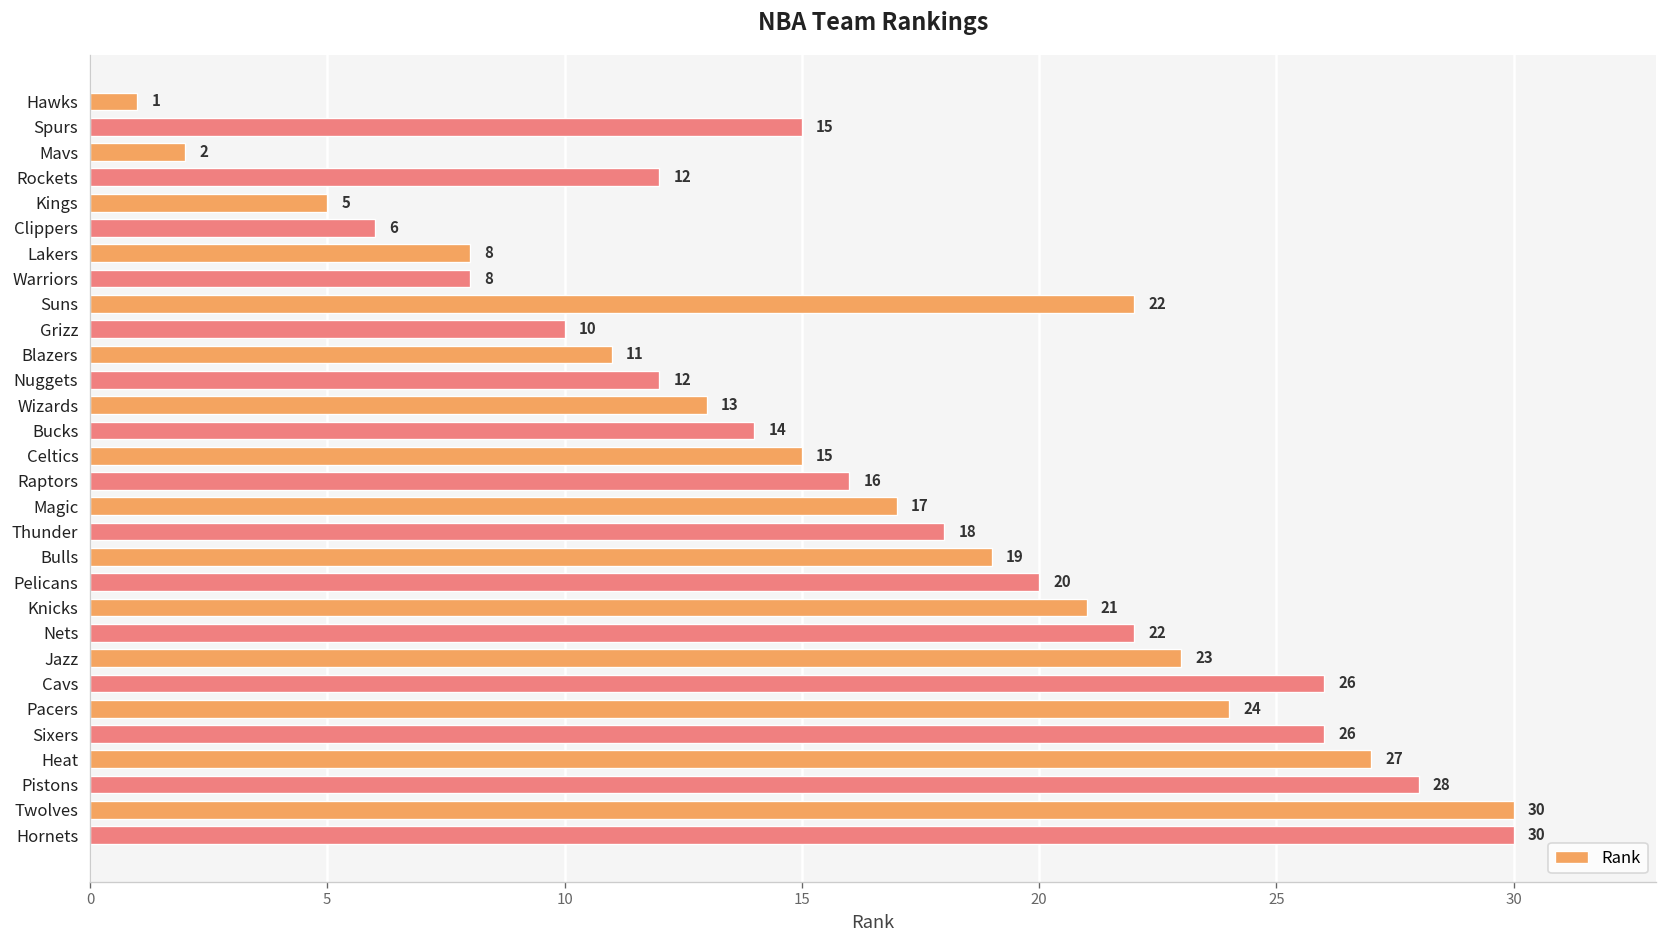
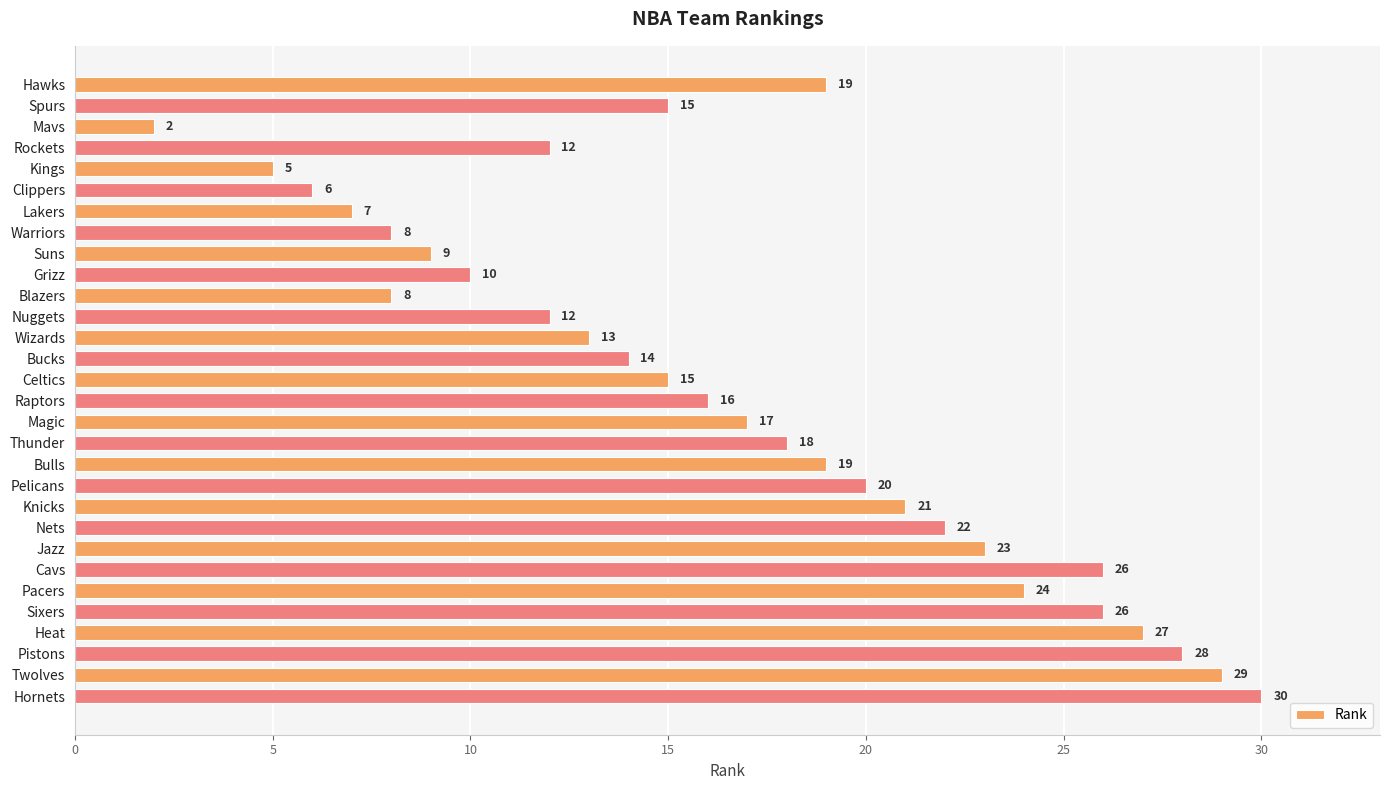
  {
-   "Hawks": 1,
+   "Hawks": 19,
    "Spurs": 15,
    "Mavs": 2,
    "Rockets": 12,
    "Kings": 5,
    "Clippers": 6,
-   "Lakers": 8,
+   "Lakers": 7,
    "Warriors": 8,
-   "Suns": 22,
+   "Suns": 9,
    "Grizz": 10,
-   "Blazers": 11,
+   "Blazers": 8,
    "Nuggets": 12,
    "Wizards": 13,
    "Bucks": 14,
    "Celtics": 15,
    "Raptors": 16,
    "Magic": 17,
    "Thunder": 18,
    "Bulls": 19,
    "Pelicans": 20,
    "Knicks": 21,
    "Nets": 22,
    "Jazz": 23,
    "Cavs": 26,
    "Pacers": 24,
    "Sixers": 26,
    "Heat": 27,
    "Pistons": 28,
-   "Twolves": 30,
+   "Twolves": 29,
    "Hornets": 30
  }
